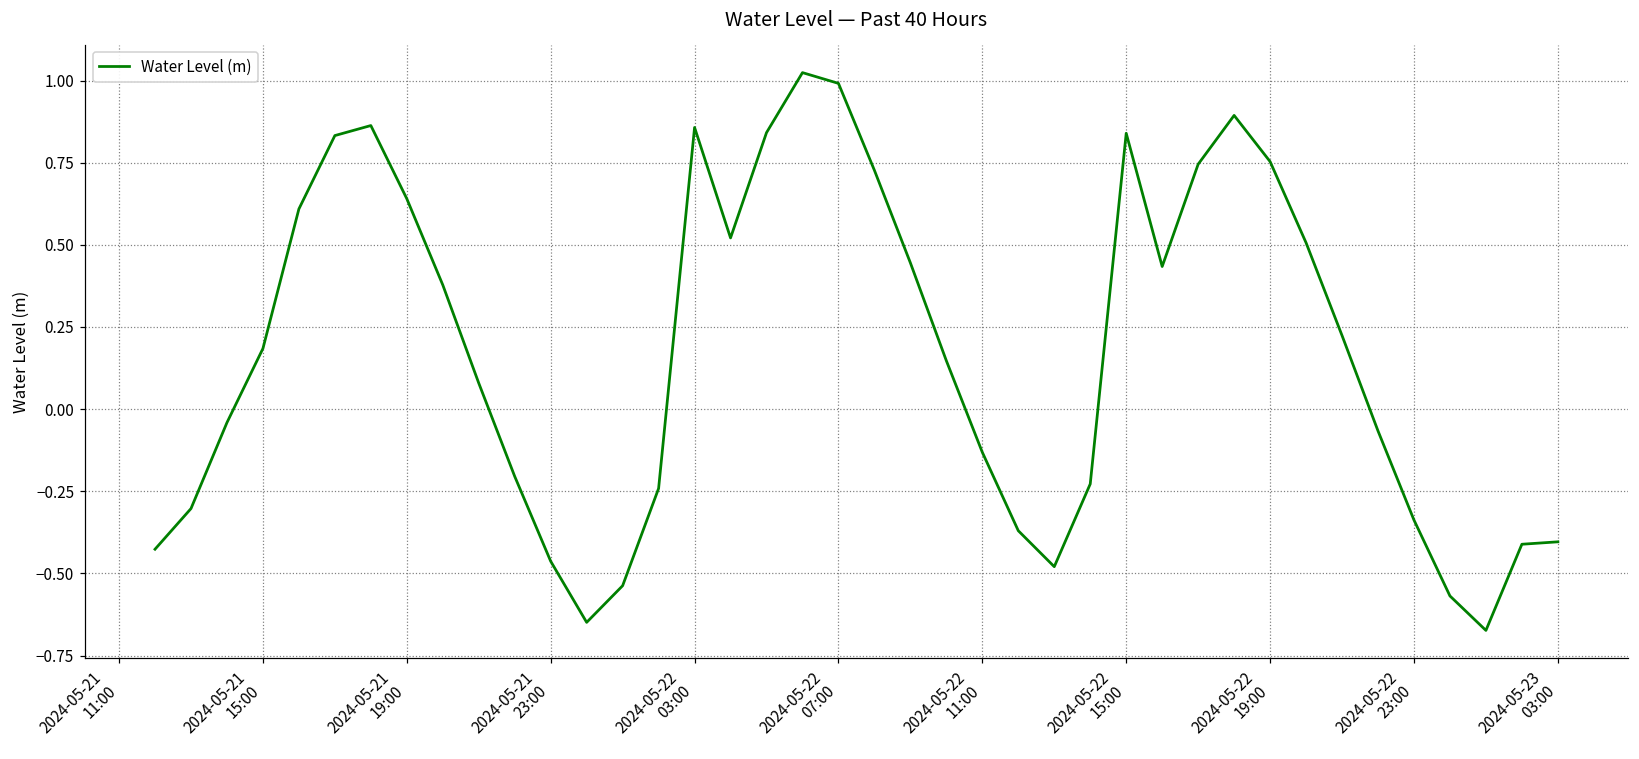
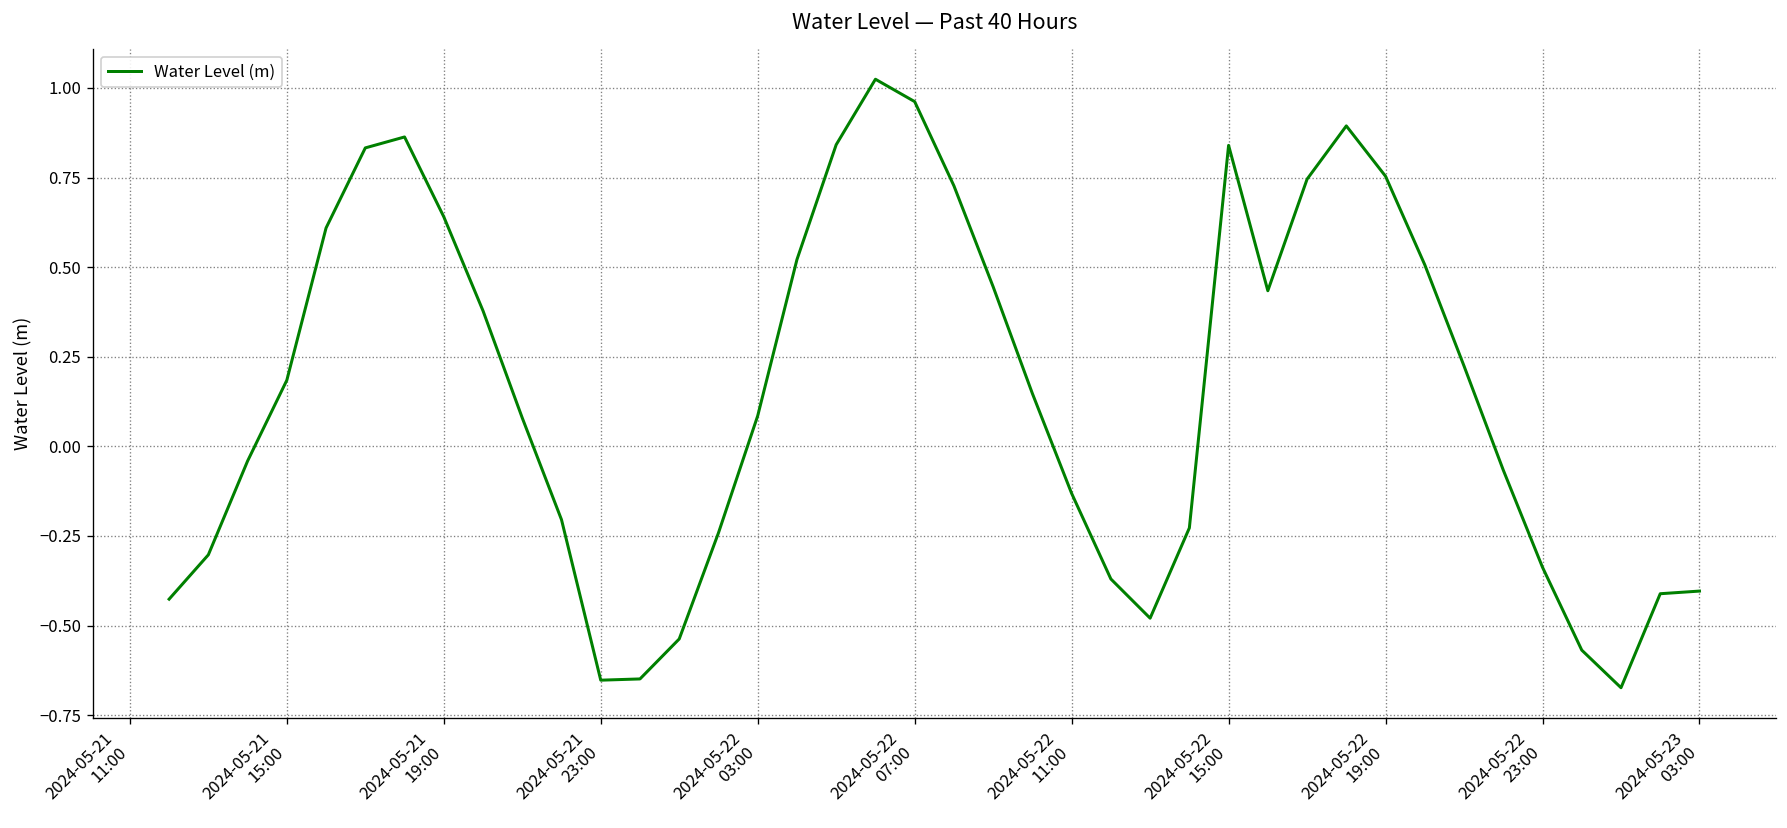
  {
    "2024-05-21 15:00": 0.18,
    "2024-05-21 19:00": 0.64,
-   "2024-05-21 23:00": -0.46,
-   "2024-05-22 03:00": 0.86,
-   "2024-05-22 07:00": 0.99,
+   "2024-05-21 23:00": -0.65,
+   "2024-05-22 03:00": 0.09,
+   "2024-05-22 07:00": 0.96,
    "2024-05-22 11:00": -0.13,
    "2024-05-22 15:00": 0.84,
    "2024-05-22 19:00": 0.75,
    "2024-05-22 23:00": -0.34,
    "2024-05-23 03:00": -0.40
  }
